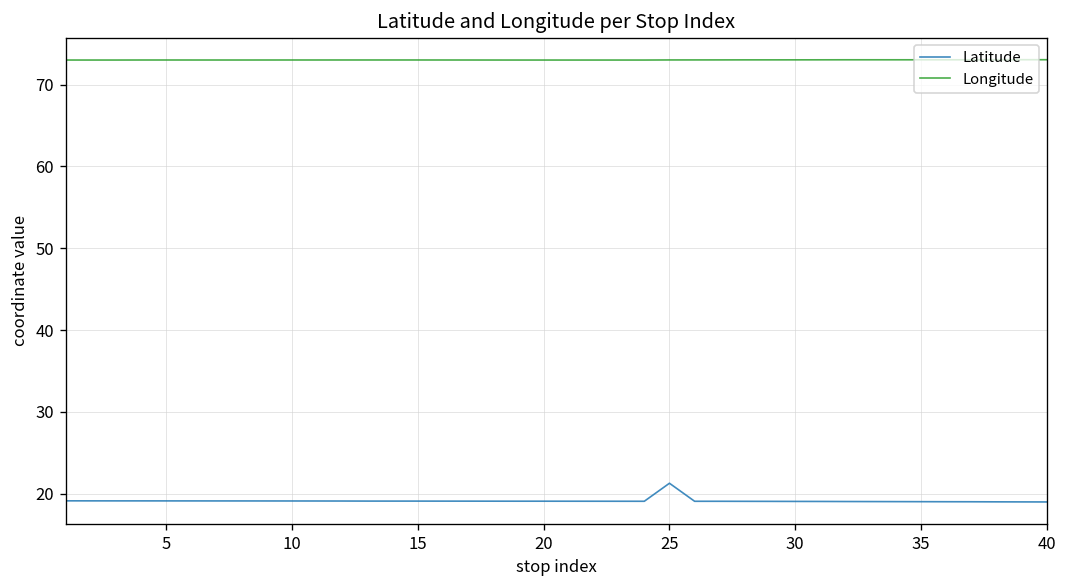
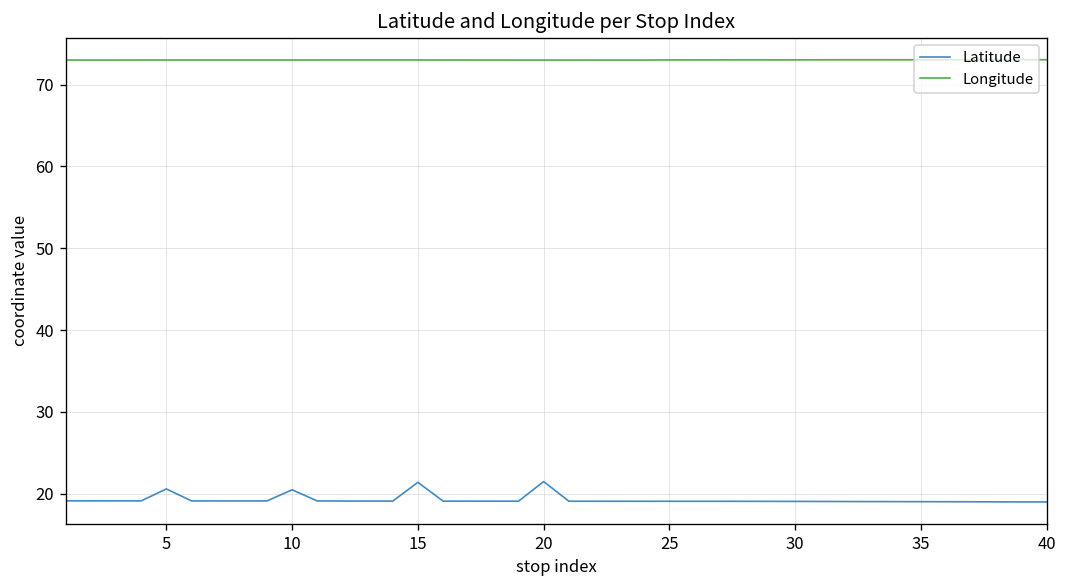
  {
    "Latitude": {
-     "5": 19,
-     "10": 19,
-     "15": 19,
-     "20": 19,
-     "25": 21,
+     "5": 21,
+     "10": 20,
+     "15": 21,
+     "20": 21,
+     "25": 19,
      "30": 19,
      "35": 19,
      "40": 19
    },
    "Longitude": {
      "5": 73,
      "10": 73,
      "15": 73,
      "20": 73,
      "25": 73,
      "30": 73,
      "40": 73
    }
  }
